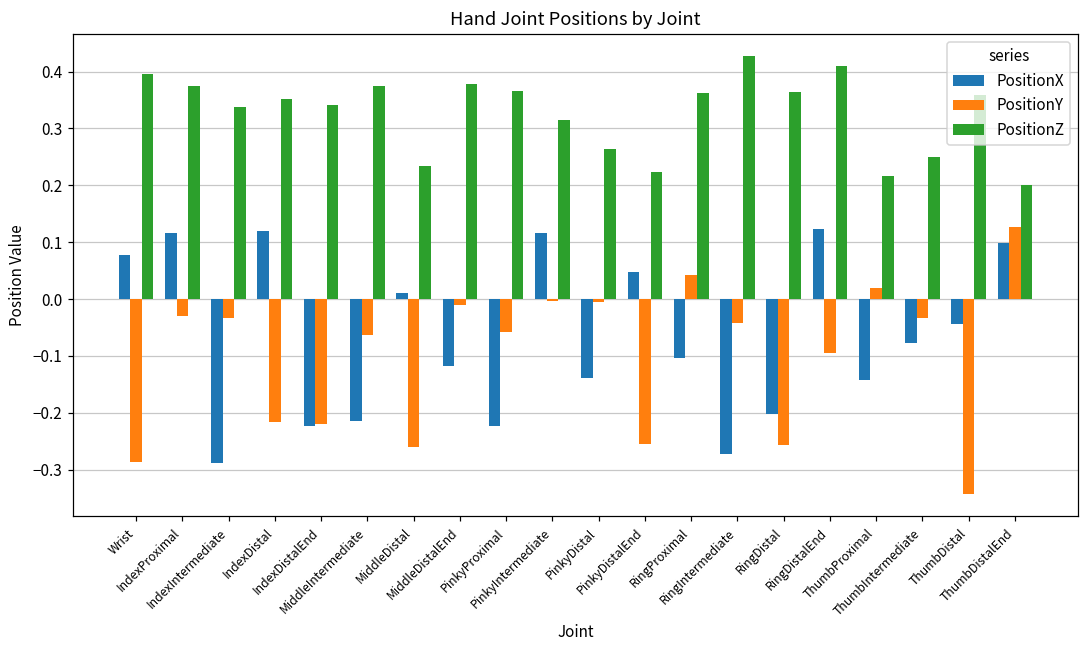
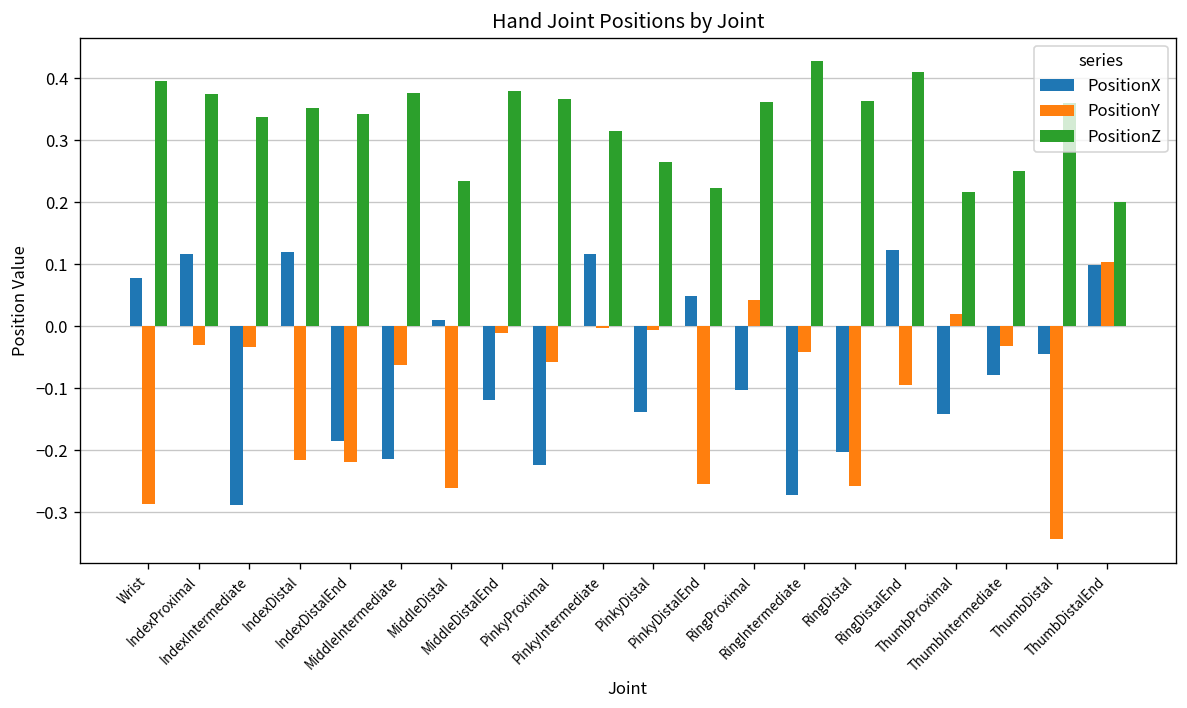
  {
    "PositionX": {
      "Wrist": 0.08,
      "IndexProximal": 0.12,
      "IndexIntermediate": -0.29,
      "IndexDistal": 0.12,
-     "IndexDistalEnd": -0.22,
+     "IndexDistalEnd": -0.18,
      "MiddleIntermediate": -0.21,
      "MiddleDistal": 0.01,
      "MiddleDistalEnd": -0.12,
      "PinkyProximal": -0.22,
      "PinkyIntermediate": 0.12,
      "PinkyDistal": -0.14,
      "PinkyDistalEnd": 0.05,
      "RingProximal": -0.10,
      "RingIntermediate": -0.27,
      "RingDistal": -0.20,
      "RingDistalEnd": 0.12,
      "ThumbProximal": -0.14,
      "ThumbIntermediate": -0.08,
      "ThumbDistal": -0.04,
      "ThumbDistalEnd": 0.10
    },
    "PositionY": {
      "Wrist": -0.29,
      "IndexProximal": -0.03,
      "IndexIntermediate": -0.03,
      "IndexDistal": -0.22,
      "IndexDistalEnd": -0.22,
      "MiddleIntermediate": -0.06,
      "MiddleDistal": -0.26,
      "MiddleDistalEnd": -0.01,
      "PinkyProximal": -0.06,
      "PinkyDistal": -0.01,
      "PinkyDistalEnd": -0.25,
      "RingProximal": 0.04,
      "RingIntermediate": -0.04,
      "RingDistal": -0.26,
      "RingDistalEnd": -0.09,
      "ThumbProximal": 0.02,
      "ThumbIntermediate": -0.03,
      "ThumbDistal": -0.34,
-     "ThumbDistalEnd": 0.13
+     "ThumbDistalEnd": 0.10
    },
    "PositionZ": {
      "Wrist": 0.40,
      "IndexProximal": 0.37,
      "IndexIntermediate": 0.34,
      "IndexDistal": 0.35,
      "IndexDistalEnd": 0.34,
      "MiddleIntermediate": 0.38,
      "MiddleDistal": 0.23,
      "MiddleDistalEnd": 0.38,
      "PinkyProximal": 0.37,
      "PinkyIntermediate": 0.32,
      "PinkyDistal": 0.26,
      "PinkyDistalEnd": 0.22,
      "RingProximal": 0.36,
      "RingIntermediate": 0.43,
      "RingDistal": 0.36,
      "RingDistalEnd": 0.41,
      "ThumbProximal": 0.22,
      "ThumbIntermediate": 0.25,
      "ThumbDistalEnd": 0.20
    }
  }
